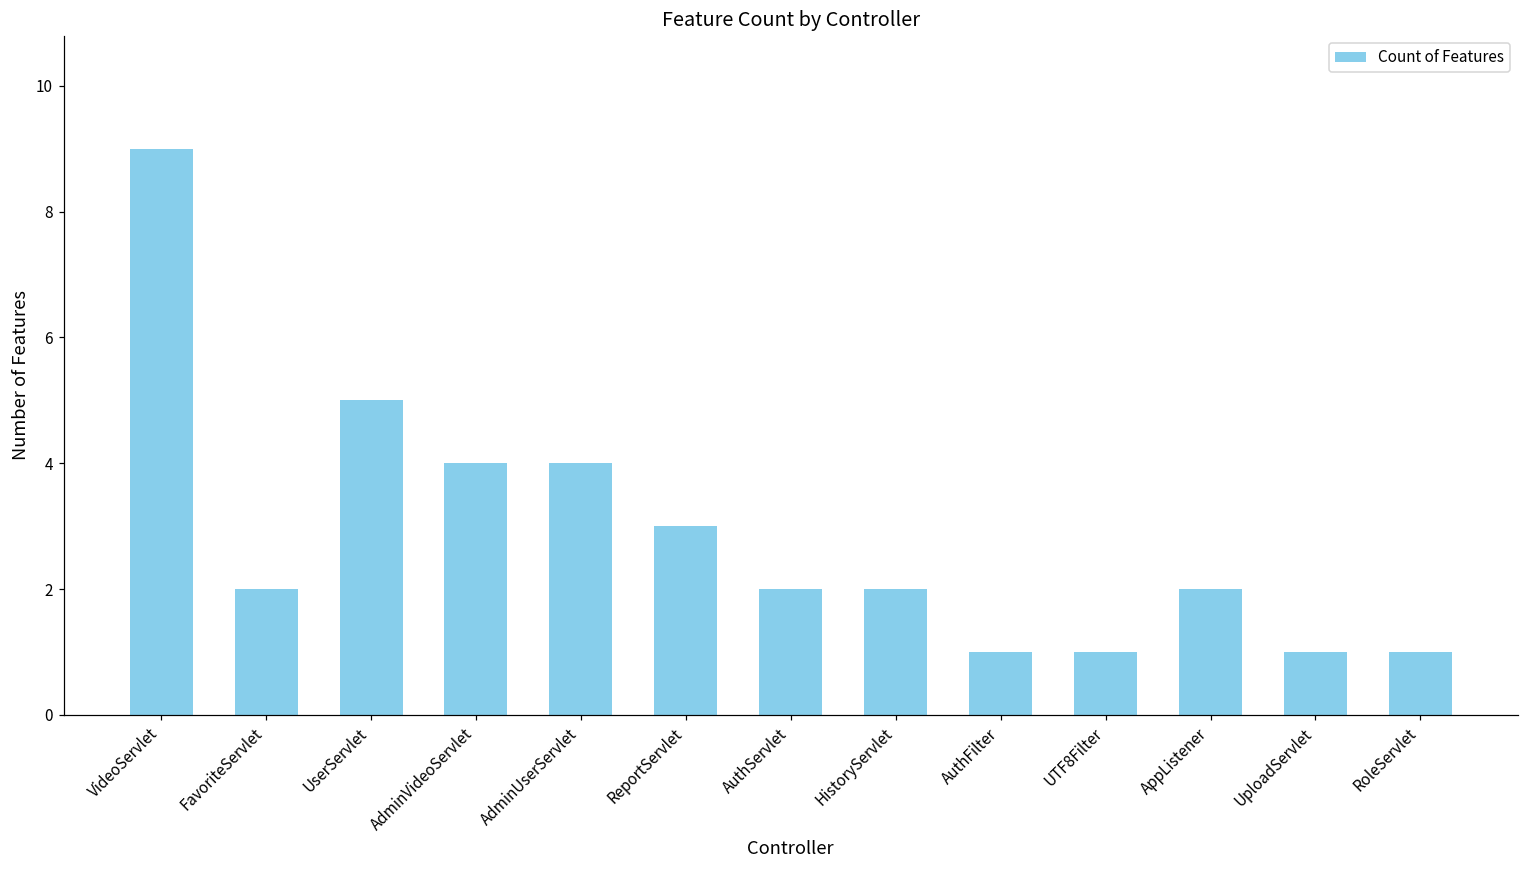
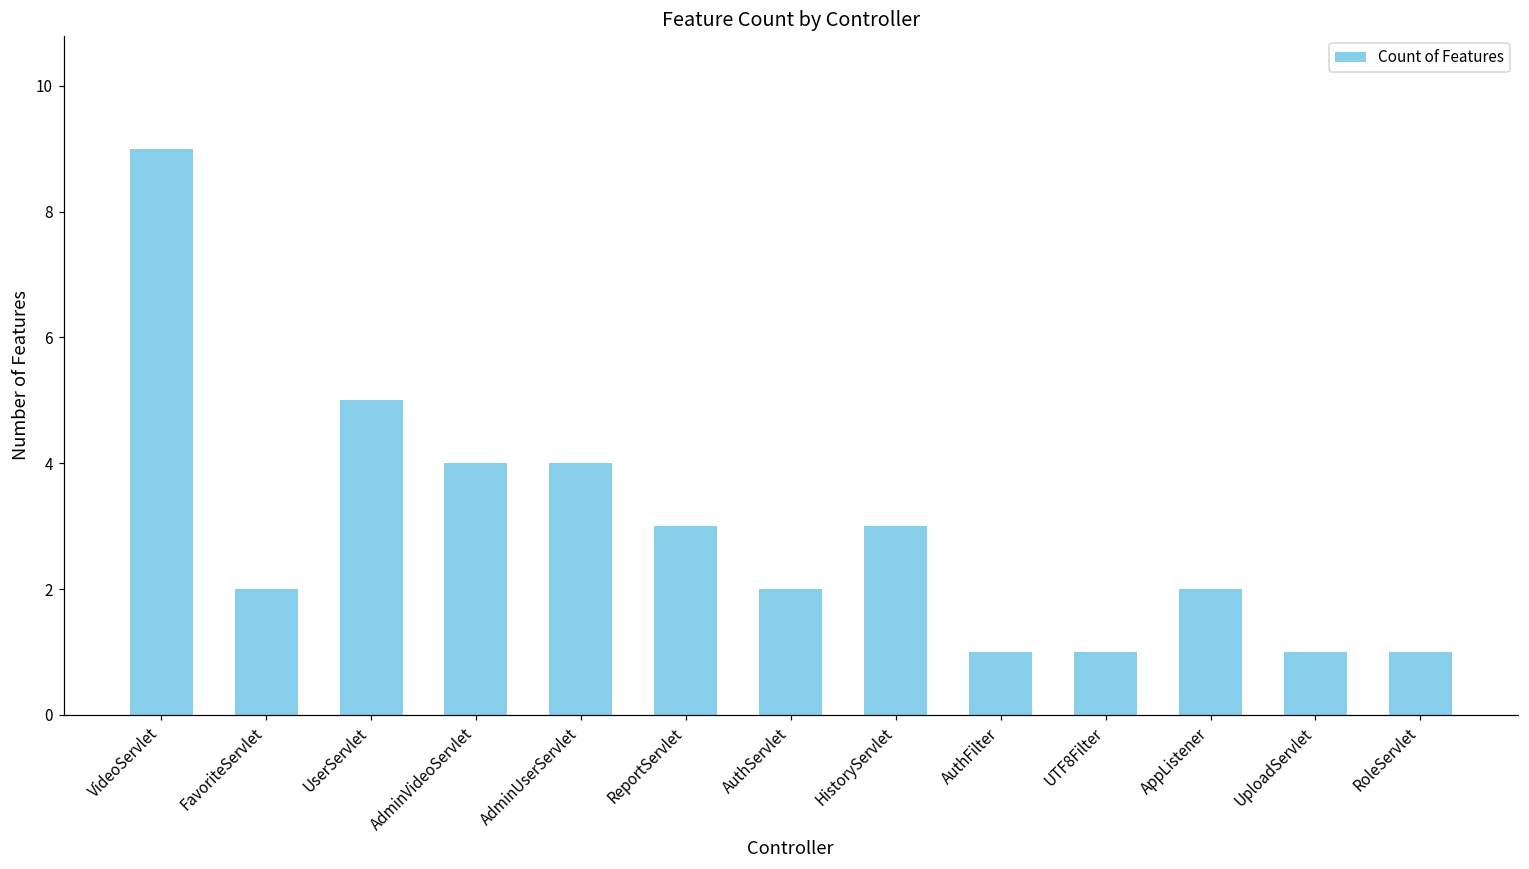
  {
    "VideoServlet": 9,
    "FavoriteServlet": 2,
    "UserServlet": 5,
    "AdminVideoServlet": 4,
    "AdminUserServlet": 4,
    "ReportServlet": 3,
    "AuthServlet": 2,
-   "HistoryServlet": 2,
+   "HistoryServlet": 3,
    "AuthFilter": 1,
    "UTF8Filter": 1,
    "AppListener": 2,
    "UploadServlet": 1,
    "RoleServlet": 1
  }
